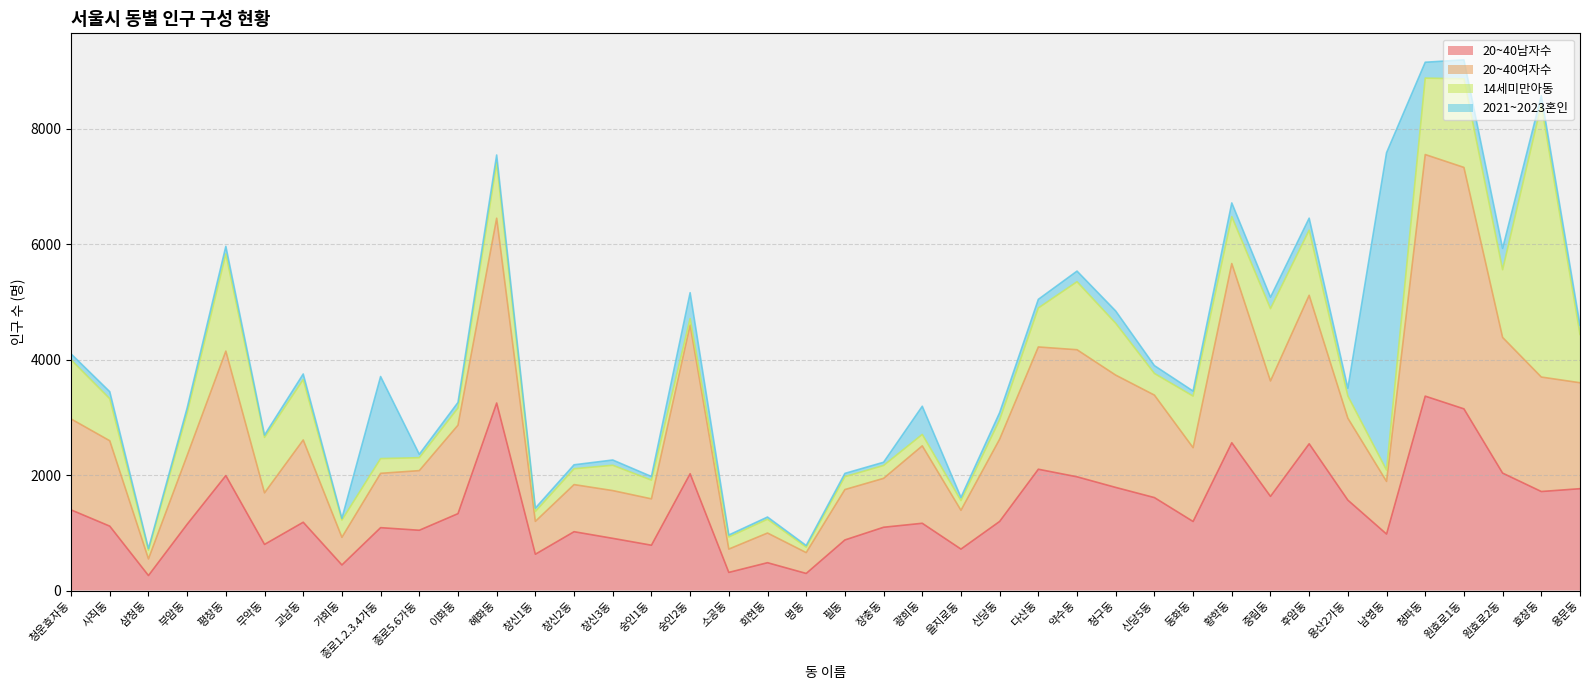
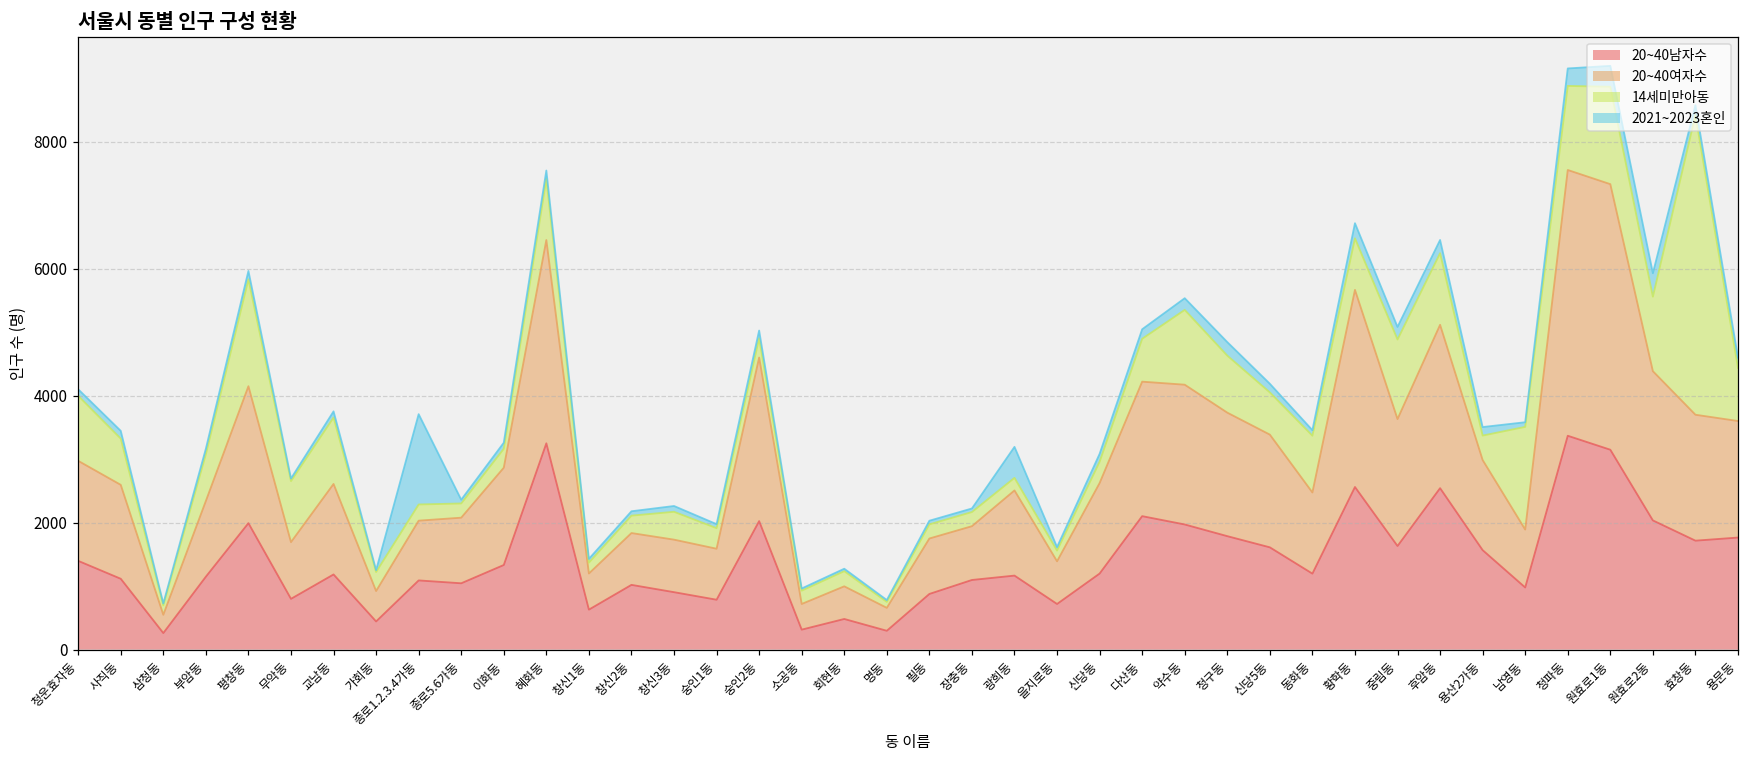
  {
    "14세미만아동": {
      "청운효자동": 1000,
      "사직동": 700,
      "부암동": 700,
      "평창동": 1700,
      "교남동": 1000,
      "종로1.2.3.4가동": 300,
      "종로5.6가동": 200,
      "이화동": 300,
      "혜화동": 1000,
      "창신1동": 200,
      "창신2동": 300,
      "창신3동": 400,
      "숭인1동": 300,
-     "숭인2동": 100,
+     "숭인2동": 300,
      "필동": 200,
      "장충동": 200,
      "광희동": 200,
      "을지로동": 200,
      "신당동": 300,
      "다산동": 700,
      "약수동": 1200,
      "청구동": 900,
-     "신당5동": 400,
+     "신당5동": 700,
      "동화동": 900,
      "황학동": 800,
      "중림동": 1300,
      "후암동": 1100,
      "용산2가동": 400,
-     "남영동": 200,
+     "남영동": 1600,
      "청파동": 1300,
      "원효로2동": 1200,
      "용문동": 800
    },
    "2021~2023혼인": {
      "청운효자동": 100,
      "사직동": 100,
      "부암동": 100,
      "평창동": 100,
      "교남동": 100,
      "종로1.2.3.4가동": 1400,
      "종로5.6가동": 100,
      "이화동": 100,
      "혜화동": 100,
      "창신1동": 100,
      "창신2동": 100,
      "창신3동": 100,
      "숭인1동": 100,
-     "숭인2동": 400,
+     "숭인2동": 100,
      "필동": 100,
      "장충동": 100,
      "광희동": 500,
      "을지로동": 100,
      "신당동": 100,
      "다산동": 200,
      "약수동": 200,
      "청구동": 200,
      "신당5동": 100,
      "동화동": 100,
      "황학동": 200,
      "중림동": 200,
      "후암동": 200,
      "용산2가동": 100,
-     "남영동": 5500,
+     "남영동": 100,
      "청파동": 300,
      "원효로2동": 400,
      "용문동": 200
    }
  }
